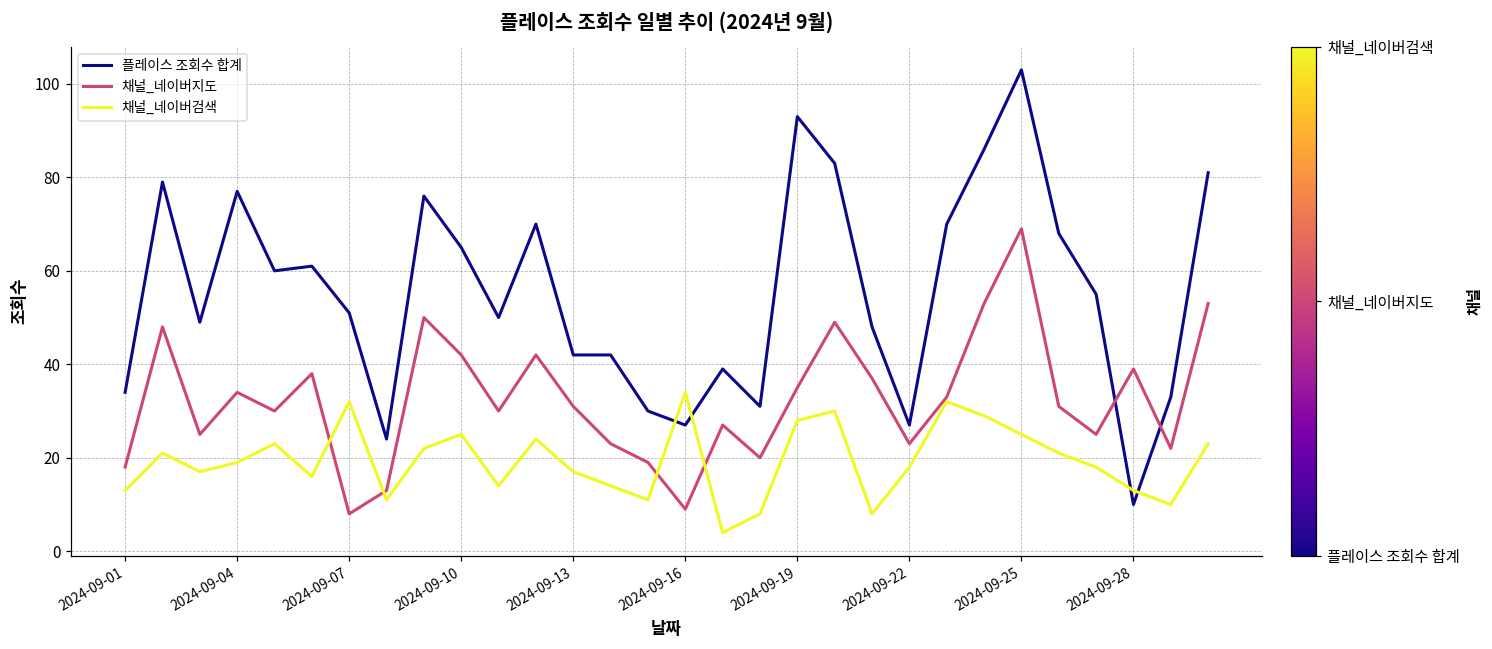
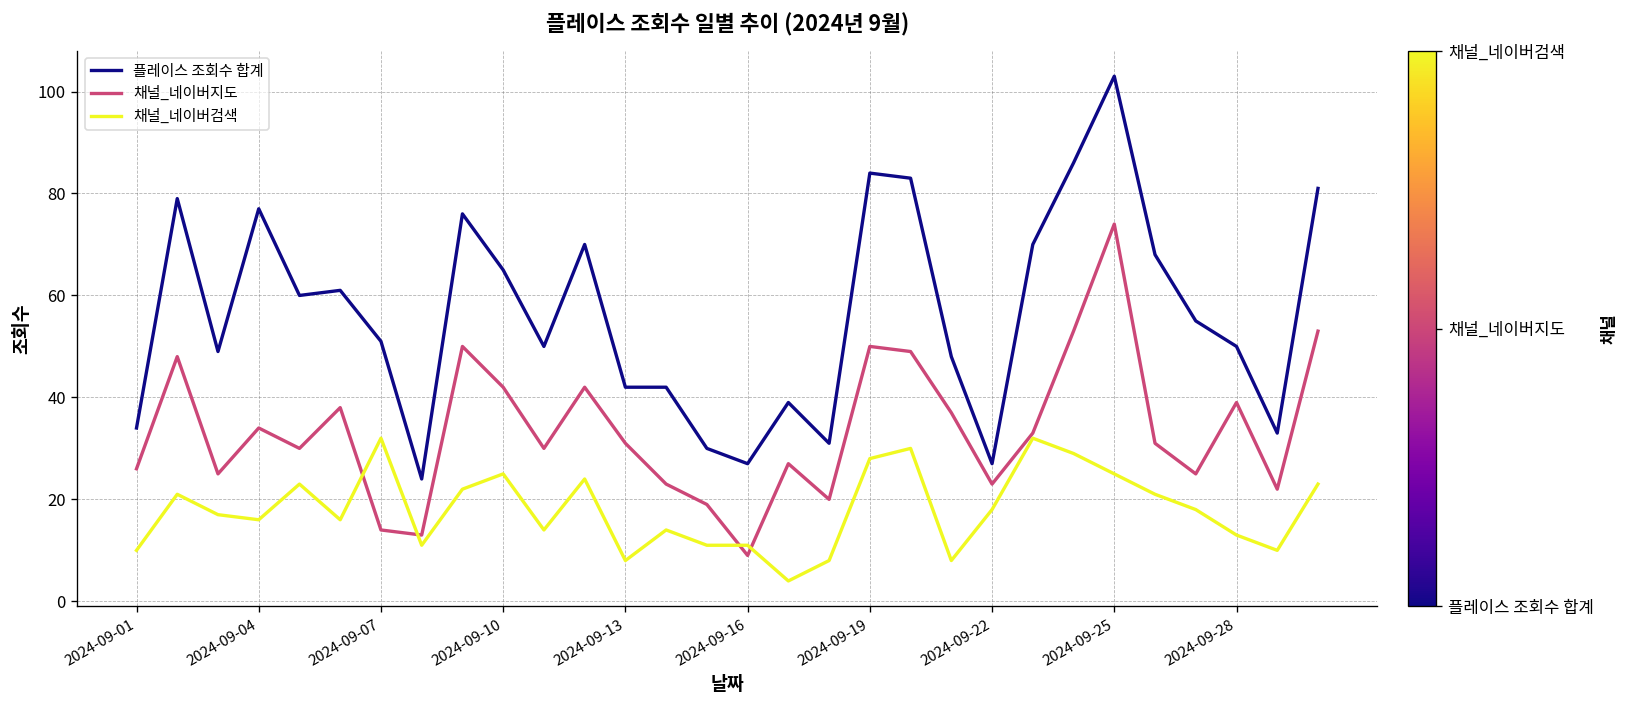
  {
    "플레이스 조회수 합계": {
      "2024-09-01": 34,
      "2024-09-04": 77,
      "2024-09-07": 51,
      "2024-09-10": 65,
      "2024-09-13": 42,
      "2024-09-16": 27,
-     "2024-09-19": 93,
+     "2024-09-19": 84,
      "2024-09-22": 27,
      "2024-09-25": 103,
-     "2024-09-28": 10
+     "2024-09-28": 50
    },
    "채널_네이버지도": {
-     "2024-09-01": 18,
+     "2024-09-01": 26,
      "2024-09-04": 34,
-     "2024-09-07": 8,
+     "2024-09-07": 14,
      "2024-09-10": 42,
      "2024-09-13": 31,
      "2024-09-16": 9,
-     "2024-09-19": 35,
+     "2024-09-19": 50,
      "2024-09-22": 23,
-     "2024-09-25": 69,
+     "2024-09-25": 74,
      "2024-09-28": 39
    },
    "채널_네이버검색": {
-     "2024-09-01": 13,
-     "2024-09-04": 19,
+     "2024-09-01": 10,
+     "2024-09-04": 16,
      "2024-09-07": 32,
      "2024-09-10": 25,
-     "2024-09-13": 17,
-     "2024-09-16": 34,
+     "2024-09-13": 8,
+     "2024-09-16": 11,
      "2024-09-19": 28,
      "2024-09-22": 18,
      "2024-09-25": 25,
      "2024-09-28": 13
    }
  }
